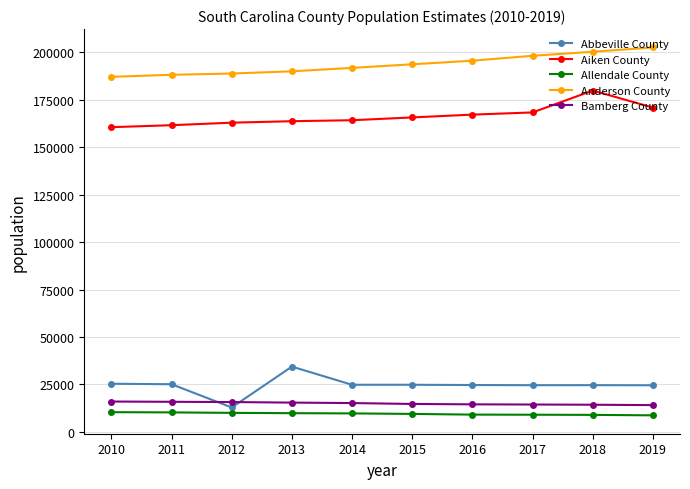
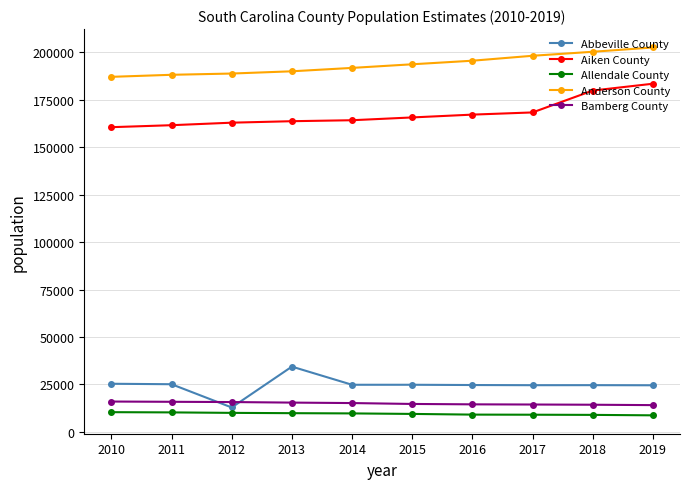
  {
    "Abbeville County": {
      "2010": 25000,
      "2011": 25000,
      "2012": 13000,
      "2013": 34000,
      "2014": 25000,
      "2015": 25000,
      "2016": 25000,
      "2017": 25000,
      "2018": 25000,
      "2019": 25000
    },
    "Aiken County": {
      "2010": 161000,
      "2011": 162000,
      "2012": 163000,
      "2013": 164000,
      "2014": 164000,
      "2015": 166000,
      "2016": 167000,
      "2017": 168000,
      "2018": 180000,
-     "2019": 171000
+     "2019": 183000
    },
    "Allendale County": {
      "2010": 10000,
      "2011": 10000,
      "2012": 10000,
      "2013": 10000,
      "2014": 10000,
      "2015": 9000,
      "2016": 9000,
      "2017": 9000,
      "2018": 9000,
      "2019": 9000
    },
    "Anderson County": {
      "2010": 187000,
      "2011": 188000,
      "2012": 189000,
      "2013": 190000,
      "2014": 192000,
      "2015": 194000,
      "2016": 196000,
      "2017": 198000,
      "2018": 200000,
      "2019": 203000
    },
    "Bamberg County": {
      "2010": 16000,
      "2011": 16000,
      "2012": 16000,
      "2013": 15000,
      "2014": 15000,
      "2015": 15000,
      "2016": 14000,
      "2017": 14000,
      "2018": 14000,
      "2019": 14000
    }
  }
